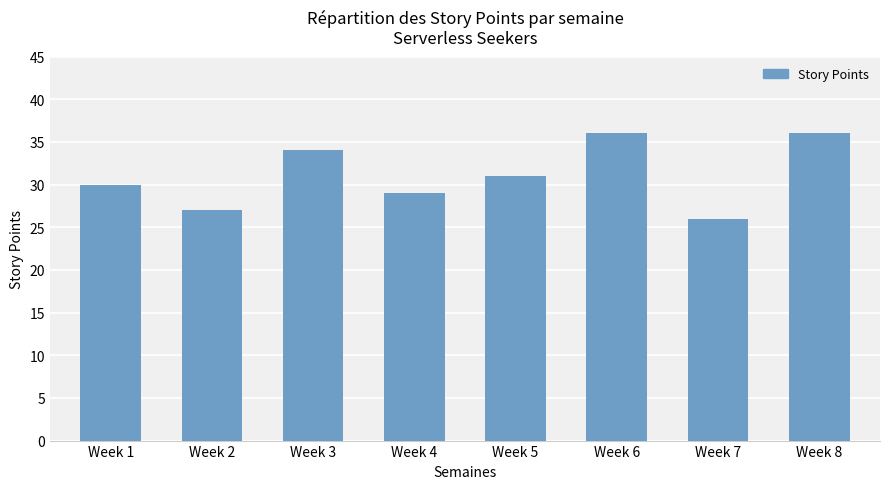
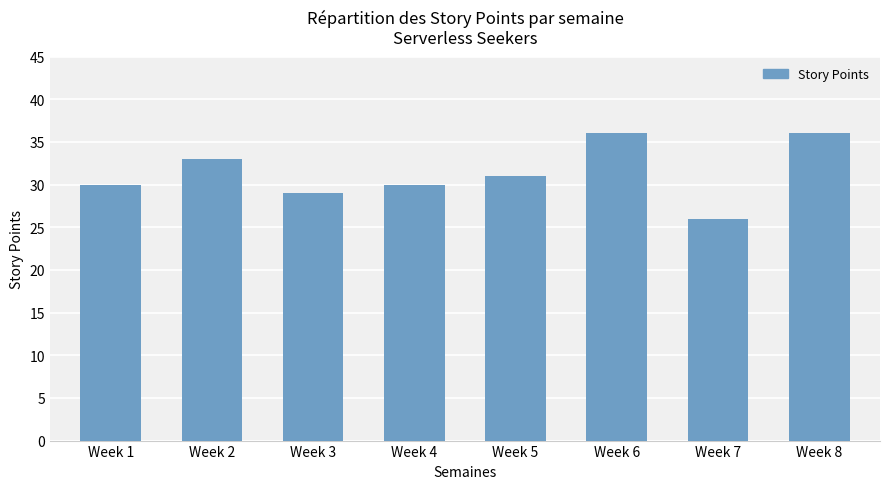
  {
    "Week 1": 30,
-   "Week 2": 27,
-   "Week 3": 34,
-   "Week 4": 29,
+   "Week 2": 33,
+   "Week 3": 29,
+   "Week 4": 30,
    "Week 5": 31,
    "Week 6": 36,
    "Week 7": 26,
    "Week 8": 36
  }
